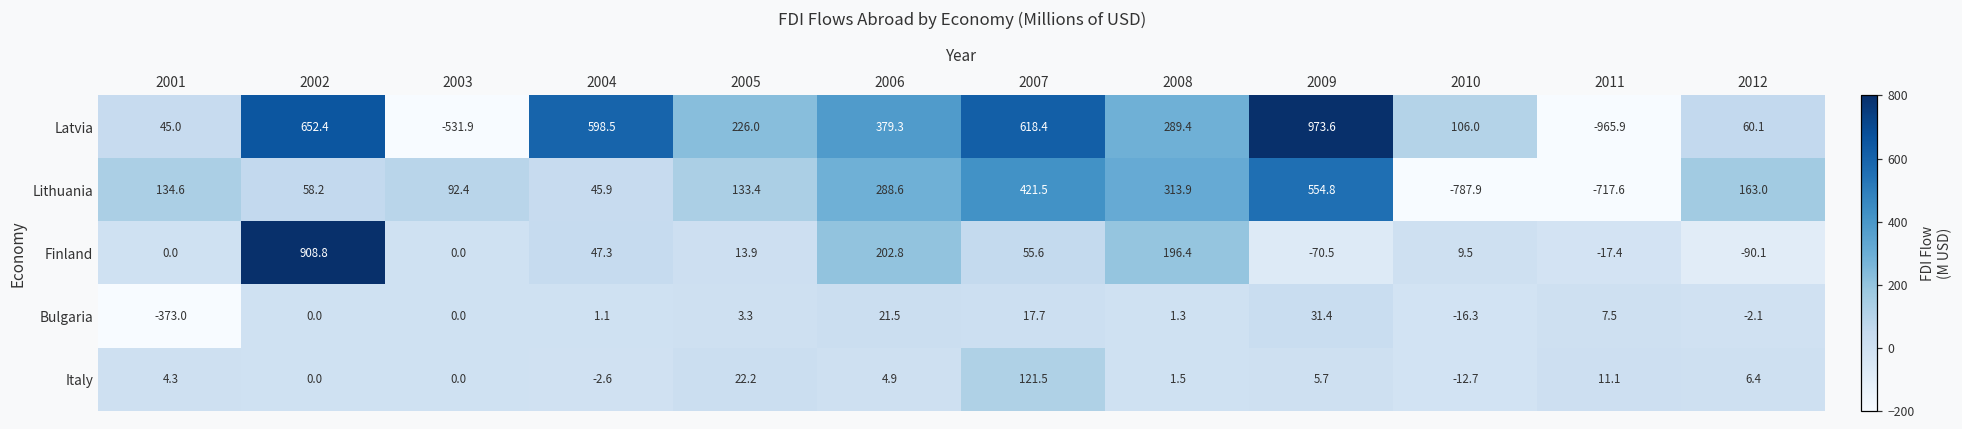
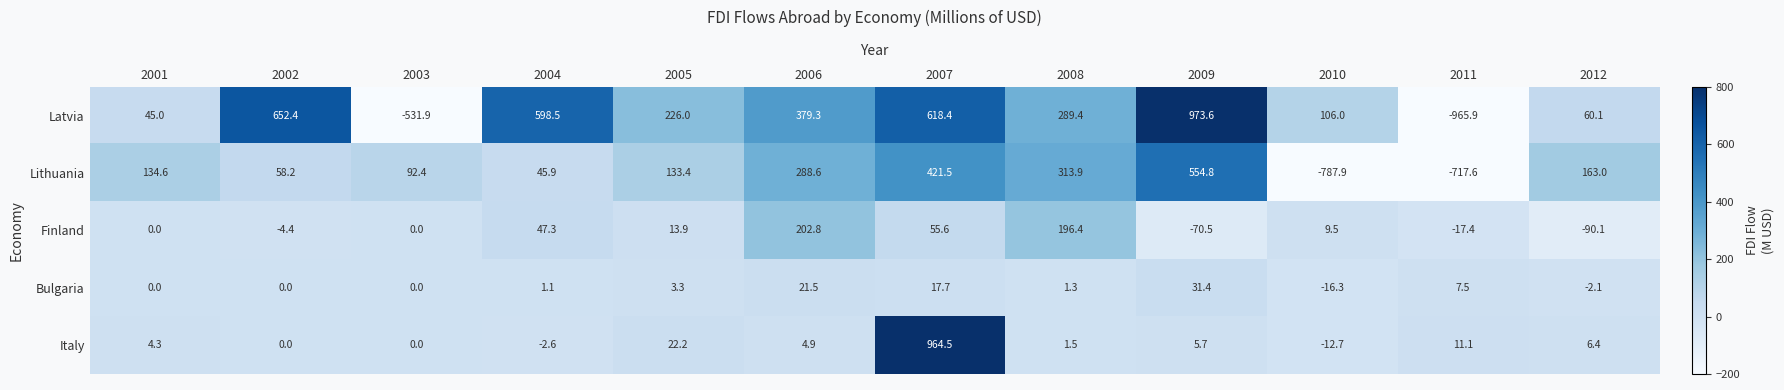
  {
    "Latvia": {
      "2001": 45.0,
      "2002": 652.4,
      "2003": -531.9,
      "2004": 598.5,
      "2005": 226.0,
      "2006": 379.3,
      "2007": 618.4,
      "2008": 289.4,
      "2009": 973.6,
      "2010": 106.0,
      "2011": -965.9,
      "2012": 60.1
    },
    "Lithuania": {
      "2001": 134.6,
      "2002": 58.2,
      "2003": 92.4,
      "2004": 45.9,
      "2005": 133.4,
      "2006": 288.6,
      "2007": 421.5,
      "2008": 313.9,
      "2009": 554.8,
      "2010": -787.9,
      "2011": -717.6,
      "2012": 163.0
    },
    "Finland": {
      "2001": 0.0,
-     "2002": 908.8,
+     "2002": -4.4,
      "2003": 0.0,
      "2004": 47.3,
      "2005": 13.9,
      "2006": 202.8,
      "2007": 55.6,
      "2008": 196.4,
      "2009": -70.5,
      "2010": 9.5,
      "2011": -17.4,
      "2012": -90.1
    },
    "Bulgaria": {
-     "2001": -373.0,
+     "2001": 0.0,
      "2002": 0.0,
      "2003": 0.0,
      "2004": 1.1,
      "2005": 3.3,
      "2006": 21.5,
      "2007": 17.7,
      "2008": 1.3,
      "2009": 31.4,
      "2010": -16.3,
      "2011": 7.5,
      "2012": -2.1
    },
    "Italy": {
      "2001": 4.3,
      "2002": 0.0,
      "2003": 0.0,
      "2004": -2.6,
      "2005": 22.2,
      "2006": 4.9,
-     "2007": 121.5,
+     "2007": 964.5,
      "2008": 1.5,
      "2009": 5.7,
      "2010": -12.7,
      "2011": 11.1,
      "2012": 6.4
    }
  }
